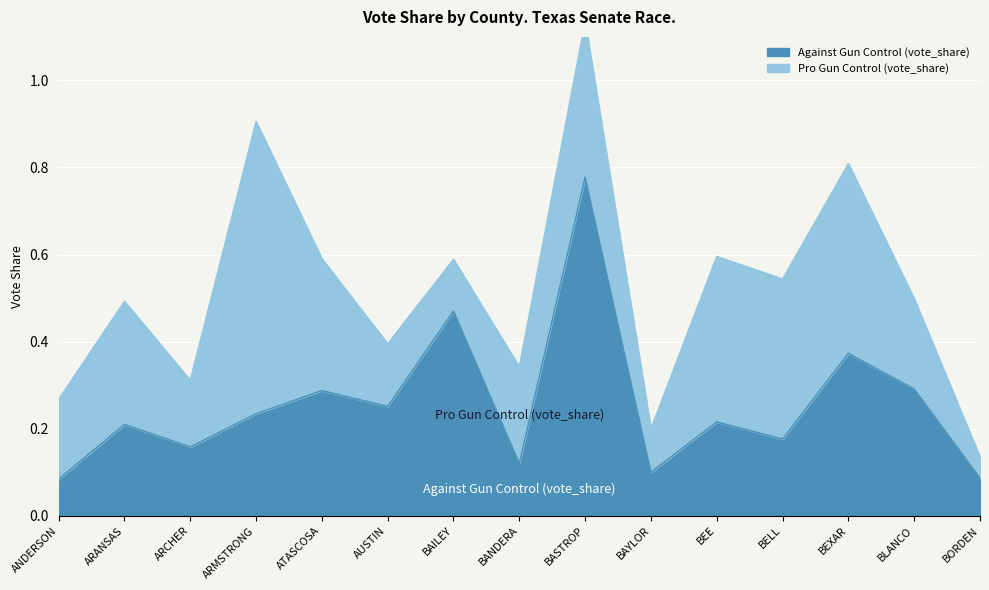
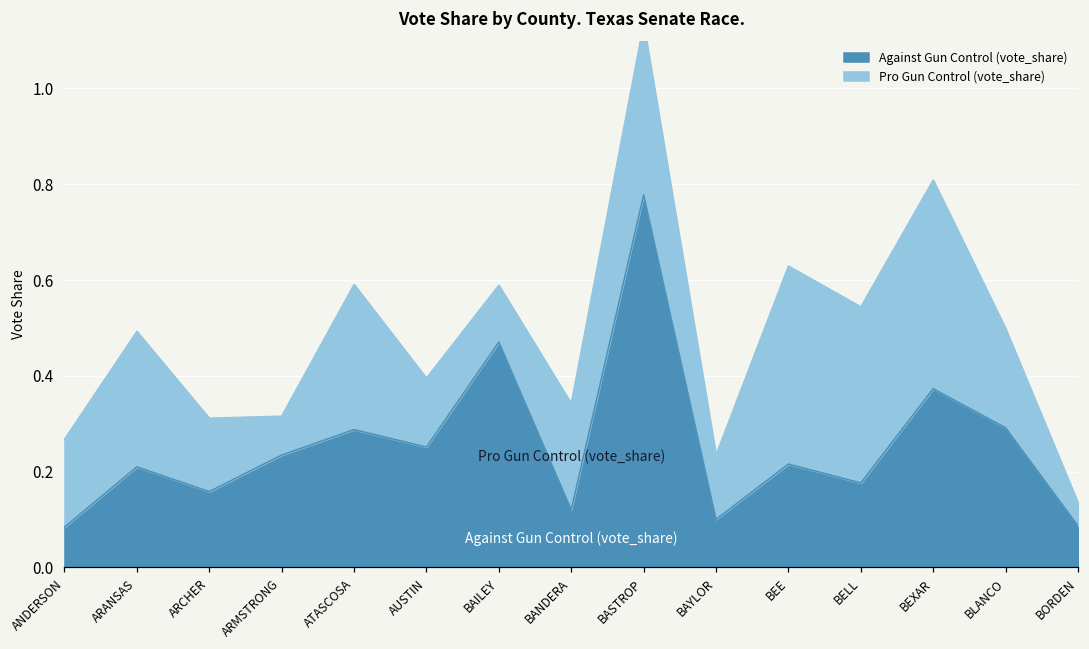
  {
    "Against Gun Control (vote_share)": {
      "ANDERSON": 0.08,
      "ARANSAS": 0.21,
      "ARCHER": 0.16,
      "ARMSTRONG": 0.23,
      "ATASCOSA": 0.29,
      "AUSTIN": 0.25,
      "BAILEY": 0.47,
      "BANDERA": 0.12,
      "BASTROP": 0.78,
      "BAYLOR": 0.10,
      "BEE": 0.22,
      "BELL": 0.18,
      "BEXAR": 0.37,
      "BLANCO": 0.29,
      "BORDEN": 0.09
    },
    "Pro Gun Control (vote_share)": {
      "ANDERSON": 0.18,
      "ARANSAS": 0.28,
      "ARCHER": 0.15,
-     "ARMSTRONG": 0.67,
+     "ARMSTRONG": 0.08,
      "ATASCOSA": 0.30,
      "AUSTIN": 0.14,
      "BAILEY": 0.12,
      "BANDERA": 0.22,
-     "BAYLOR": 0.10,
-     "BEE": 0.38,
+     "BAYLOR": 0.13,
+     "BEE": 0.41,
      "BELL": 0.37,
      "BEXAR": 0.44,
      "BLANCO": 0.21,
      "BORDEN": 0.05
    }
  }
